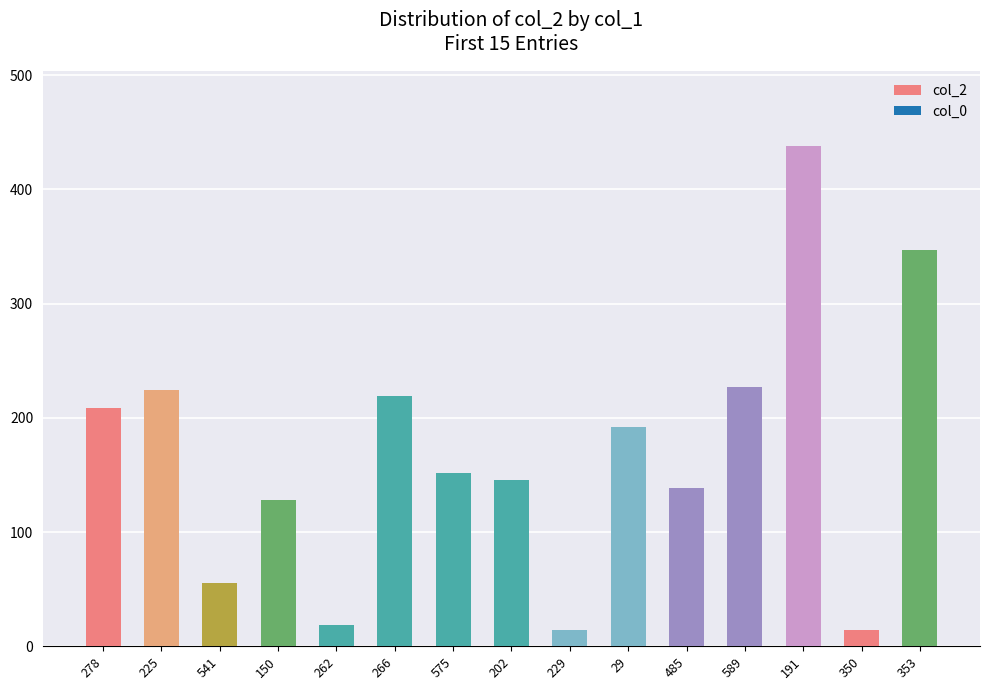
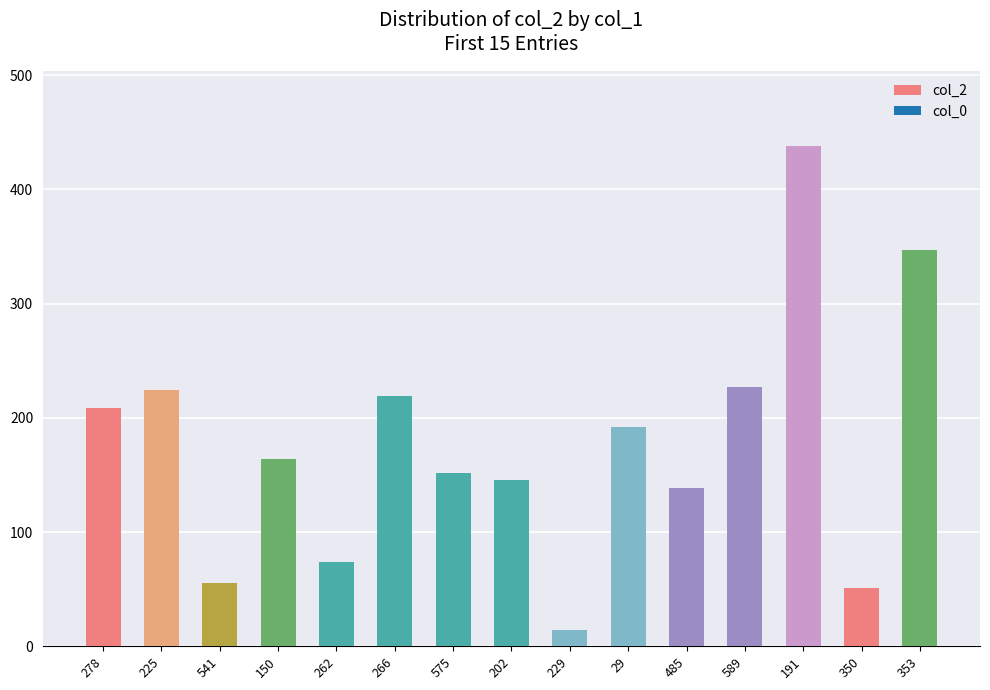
  {
    "278": 209,
    "225": 224,
    "541": 55,
-   "150": 128,
-   "262": 19,
+   "150": 164,
+   "262": 74,
    "266": 219,
    "575": 152,
    "202": 146,
    "229": 14,
    "29": 192,
    "485": 139,
    "589": 227,
    "191": 438,
-   "350": 14,
+   "350": 51,
    "353": 347
  }
